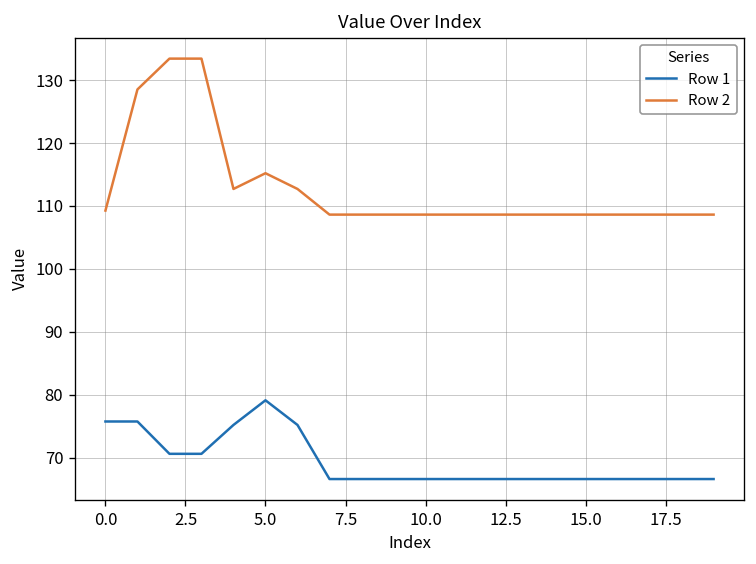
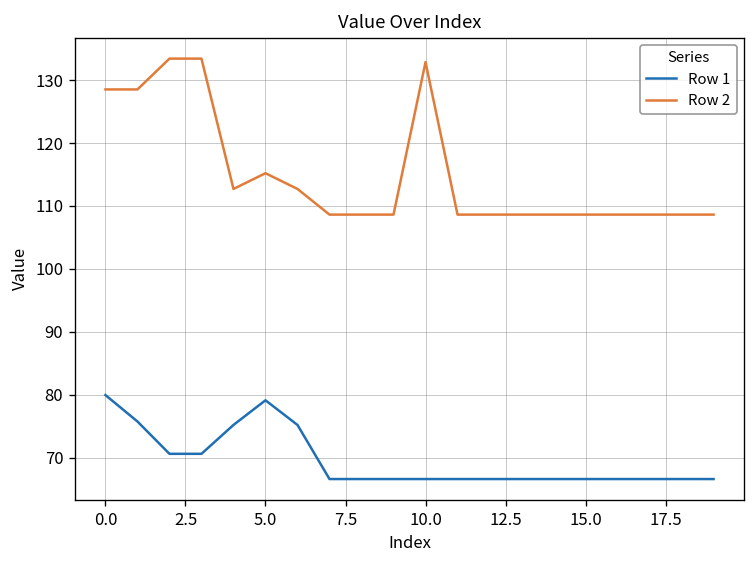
  {
    "Row 1": {
-     "0.0": 76,
+     "0.0": 80,
      "5.0": 79,
      "10.0": 67,
      "15.0": 67
    },
    "Row 2": {
-     "0.0": 109,
+     "0.0": 129,
      "5.0": 115,
-     "10.0": 109,
+     "10.0": 133,
      "15.0": 109
    }
  }
